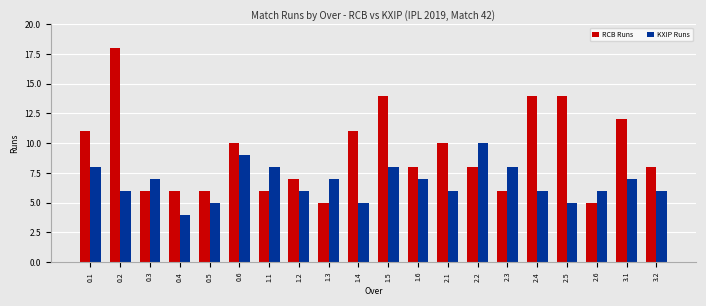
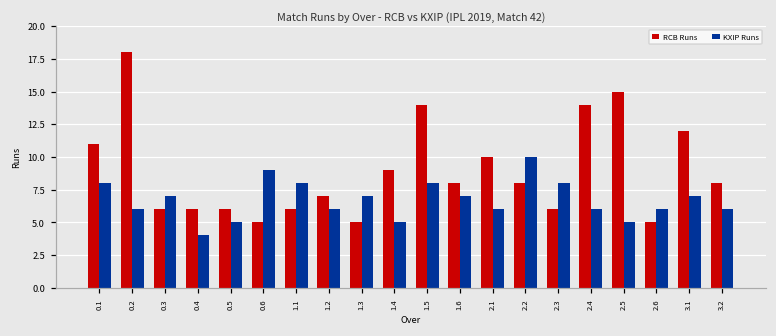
  {
    "RCB Runs": {
      "0.1": 11,
      "0.2": 18,
      "0.3": 6,
      "0.4": 6,
      "0.5": 6,
-     "0.6": 10,
+     "0.6": 5,
      "1.1": 6,
      "1.2": 7,
      "1.3": 5,
-     "1.4": 11,
+     "1.4": 9,
      "1.5": 14,
      "1.6": 8,
      "2.1": 10,
      "2.2": 8,
      "2.3": 6,
      "2.4": 14,
-     "2.5": 14,
+     "2.5": 15,
      "2.6": 5,
      "3.1": 12,
      "3.2": 8
    },
    "KXIP Runs": {
      "0.1": 8,
      "0.2": 6,
      "0.3": 7,
      "0.4": 4,
      "0.5": 5,
      "0.6": 9,
      "1.1": 8,
      "1.2": 6,
      "1.3": 7,
      "1.4": 5,
      "1.5": 8,
      "1.6": 7,
      "2.1": 6,
      "2.2": 10,
      "2.3": 8,
      "2.4": 6,
      "2.5": 5,
      "2.6": 6,
      "3.1": 7,
      "3.2": 6
    }
  }
